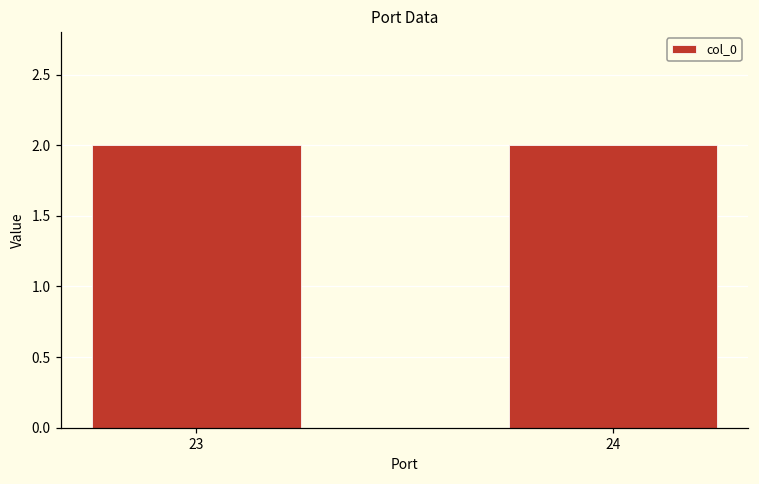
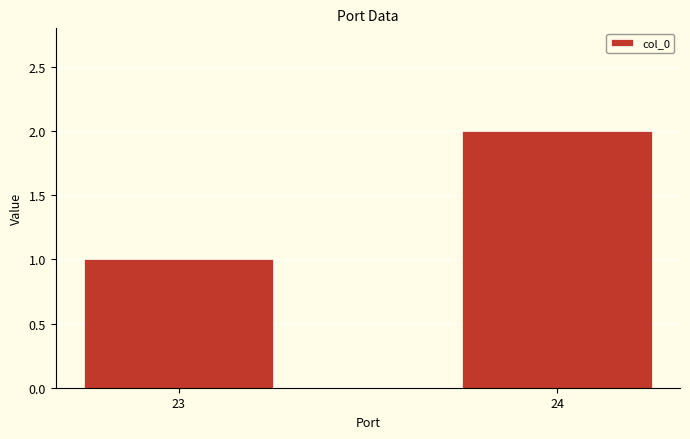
  {
-   "23": 2,
+   "23": 1,
    "24": 2
  }
